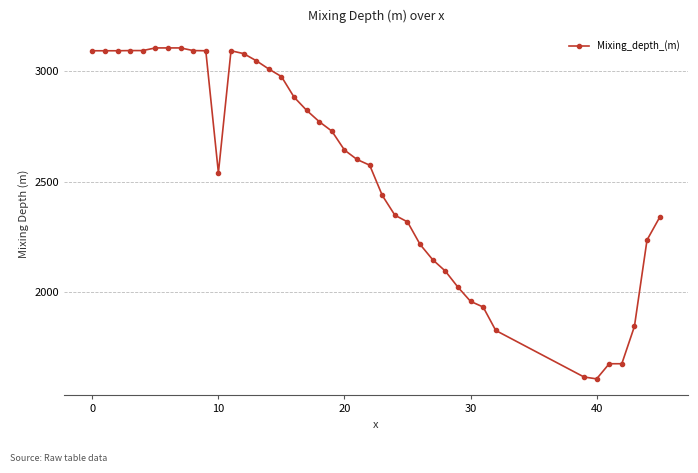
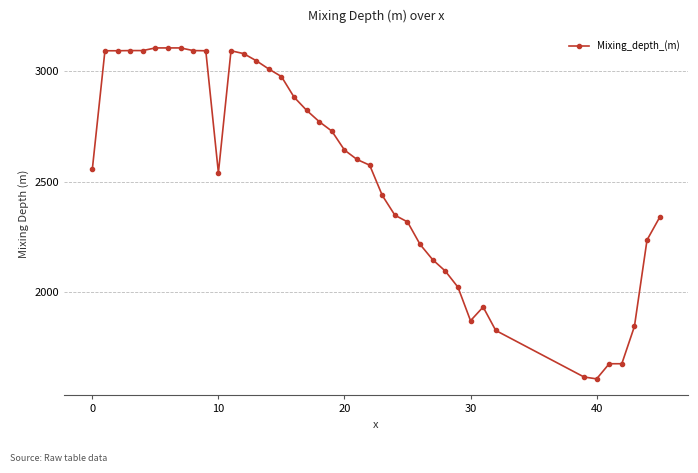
  {
-   "0": 3090,
+   "0": 2560,
    "10": 2540,
    "20": 2640,
-   "30": 1960,
+   "30": 1870,
    "40": 1610
  }
